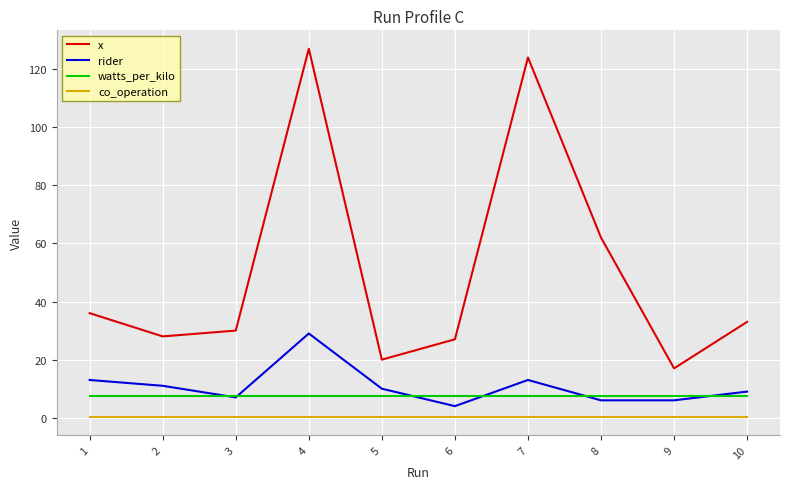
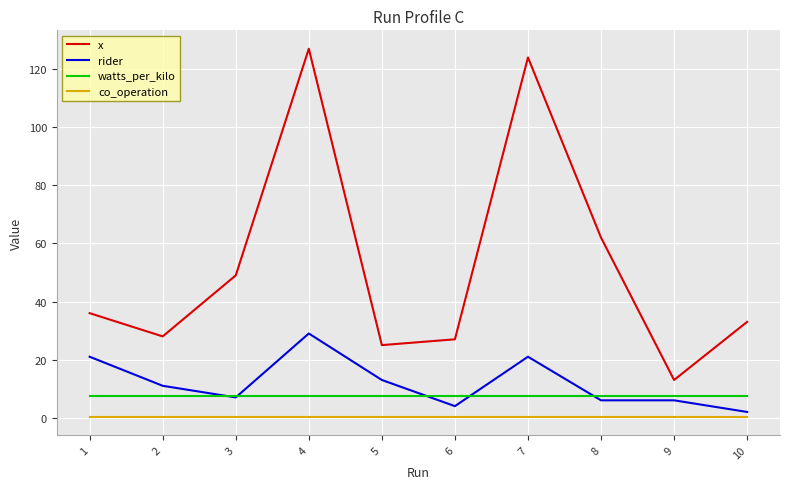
  {
    "x": {
      "1": 36,
      "2": 28,
-     "3": 30,
+     "3": 49,
      "4": 127,
-     "5": 20,
+     "5": 25,
      "6": 27,
      "7": 124,
      "8": 62,
-     "9": 17,
+     "9": 13,
      "10": 33
    },
    "rider": {
-     "1": 13,
+     "1": 21,
      "2": 11,
      "4": 29,
-     "5": 10,
+     "5": 13,
      "6": 4,
-     "7": 13,
+     "7": 21,
      "8": 6,
      "9": 6,
-     "10": 9
+     "10": 2
    },
    "watts_per_kilo": {
      "1": 8,
      "2": 8,
      "4": 8,
      "5": 8,
      "6": 8,
      "7": 8,
      "8": 8,
      "9": 8,
      "10": 8
    },
    "co_operation": {
      "1": 0,
      "2": 0,
      "3": 0,
      "4": 0,
      "5": 0,
      "6": 0,
      "7": 0,
      "8": 0,
      "9": 0,
      "10": 0
    }
  }
